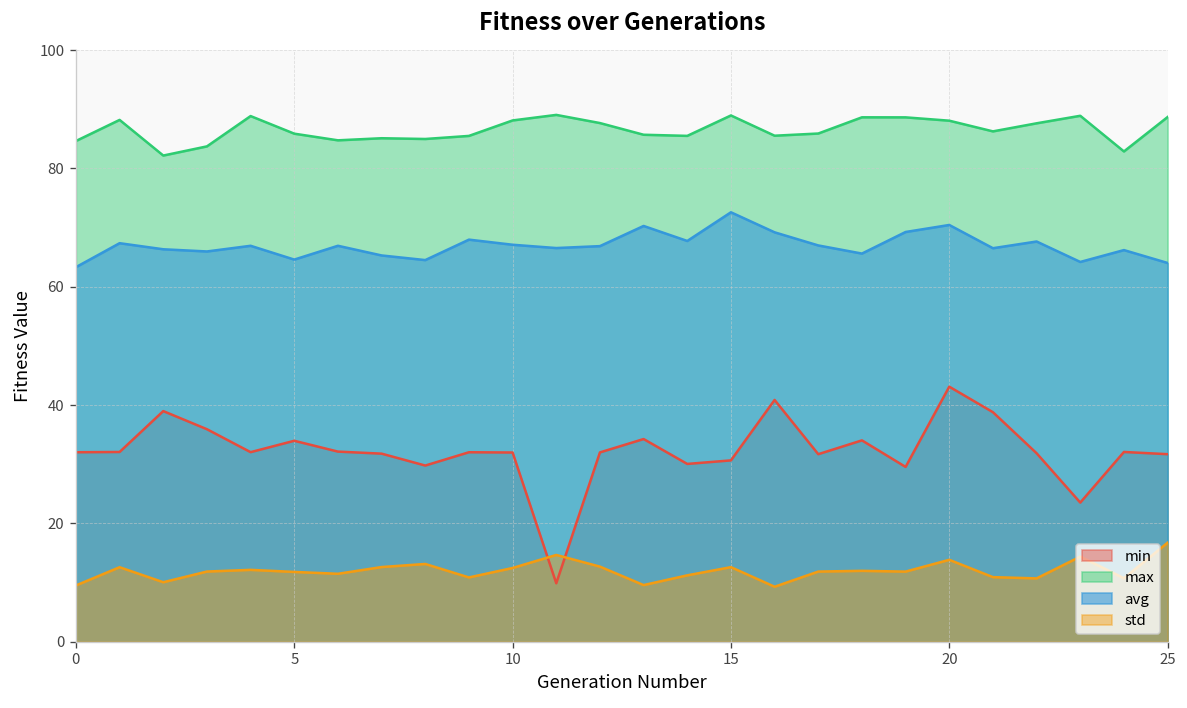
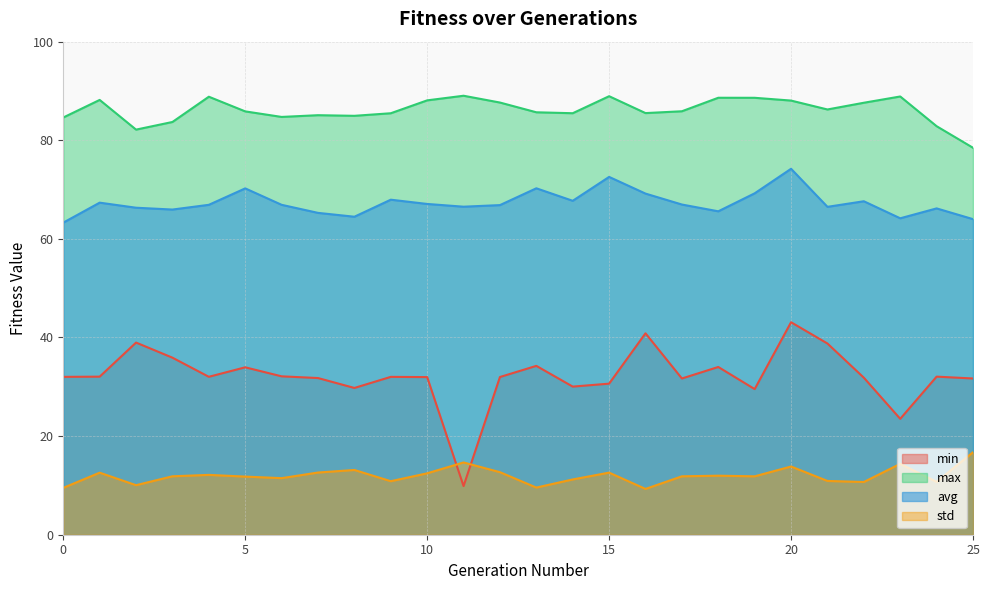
  {
    "min": {
      "0": 32,
      "5": 34,
      "10": 32,
      "15": 31,
      "20": 43,
      "25": 32
    },
    "max": {
      "0": 85,
      "5": 86,
      "10": 88,
      "15": 89,
      "20": 88,
-     "25": 89
+     "25": 78
    },
    "avg": {
      "0": 63,
-     "5": 65,
+     "5": 70,
      "10": 67,
      "15": 73,
-     "20": 70,
+     "20": 74,
      "25": 64
    },
    "std": {
      "0": 10,
      "5": 12,
      "10": 12,
      "15": 13,
      "20": 14,
      "25": 17
    }
  }
